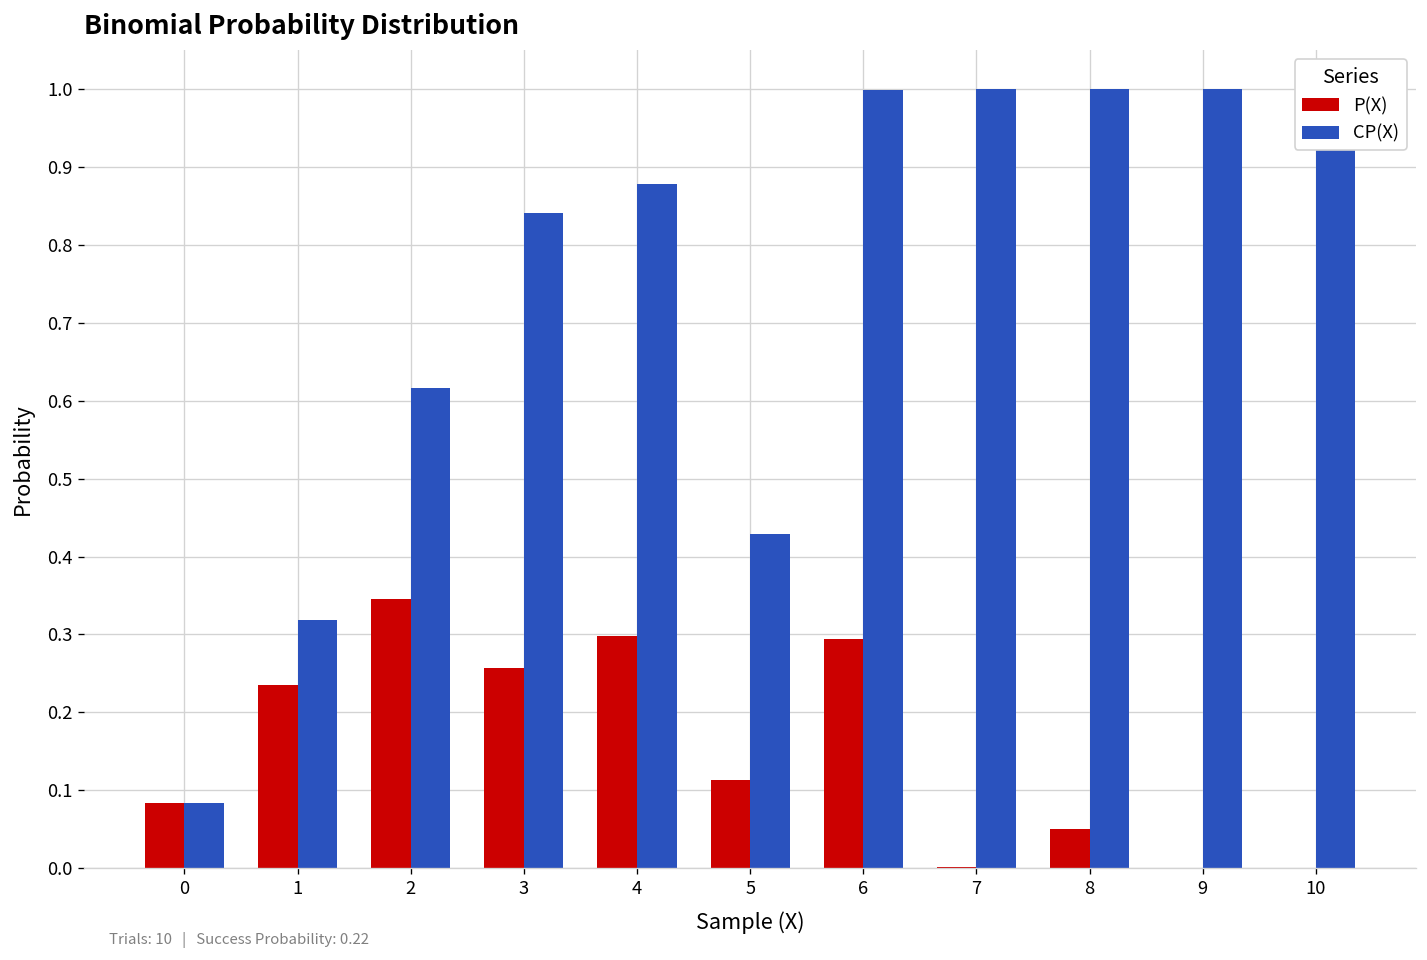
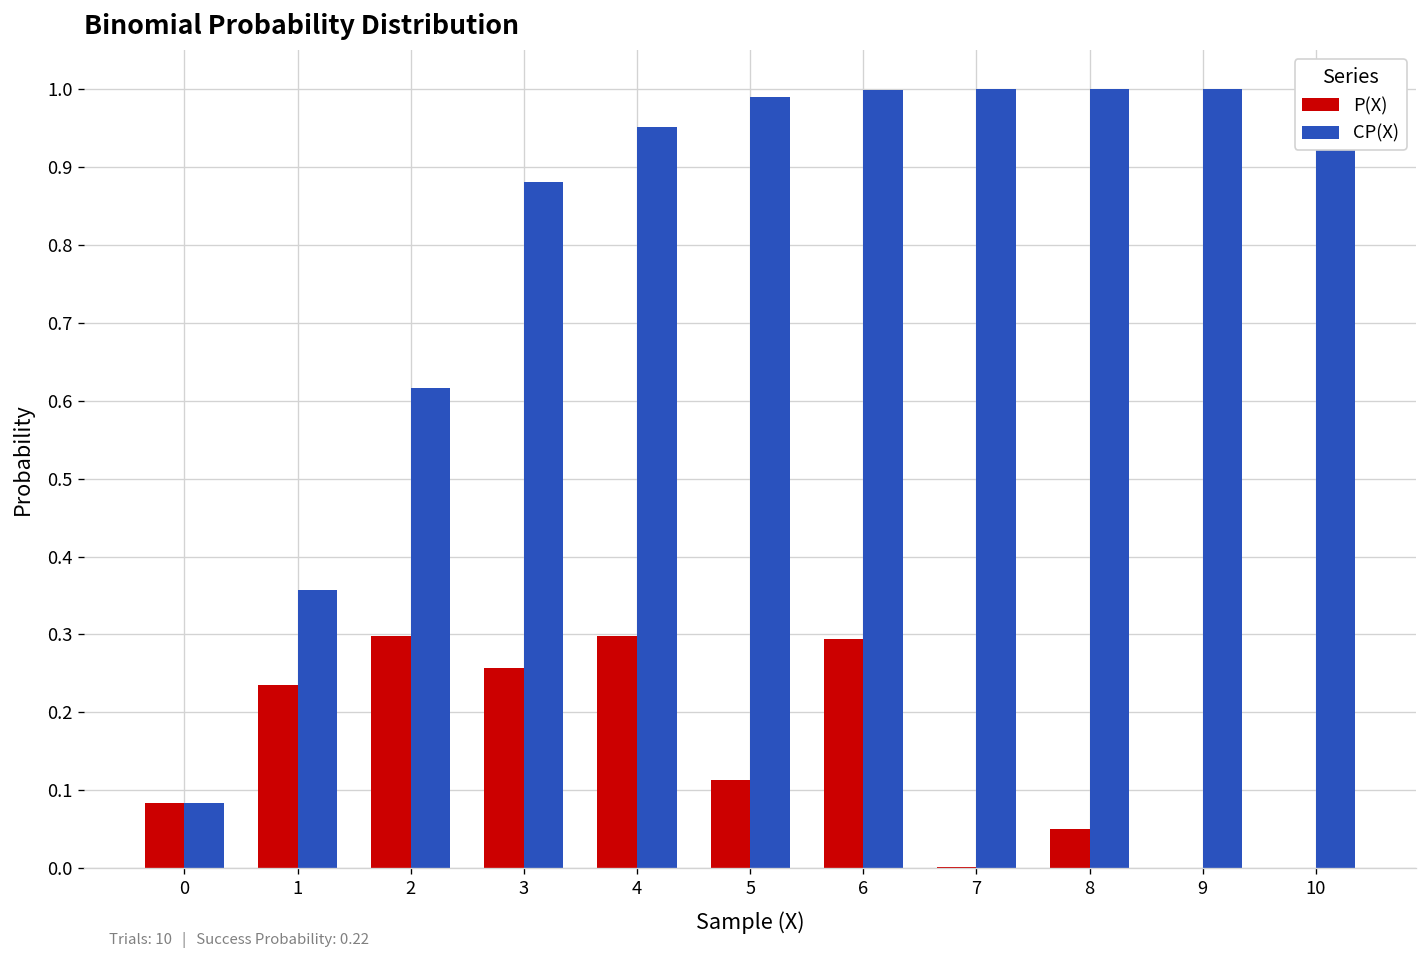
  {
    "P(X)": {
      "0": 0.08,
      "1": 0.24,
-     "2": 0.35,
+     "2": 0.30,
      "3": 0.26,
      "4": 0.30,
      "5": 0.11,
      "6": 0.29,
      "8": 0.05
    },
    "CP(X)": {
      "0": 0.08,
-     "1": 0.32,
+     "1": 0.36,
      "2": 0.62,
-     "3": 0.84,
-     "4": 0.88,
-     "5": 0.43,
+     "3": 0.88,
+     "4": 0.95,
+     "5": 0.99,
      "6": 1.00,
      "7": 1.00,
      "8": 1.00,
      "9": 1.00
    }
  }
